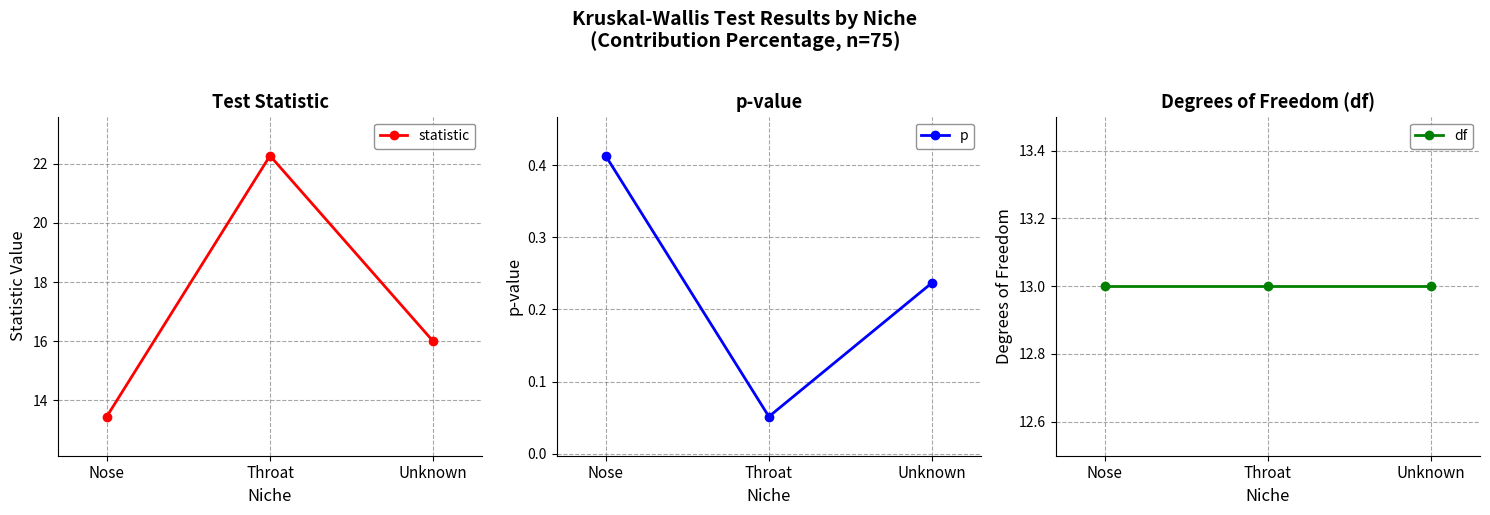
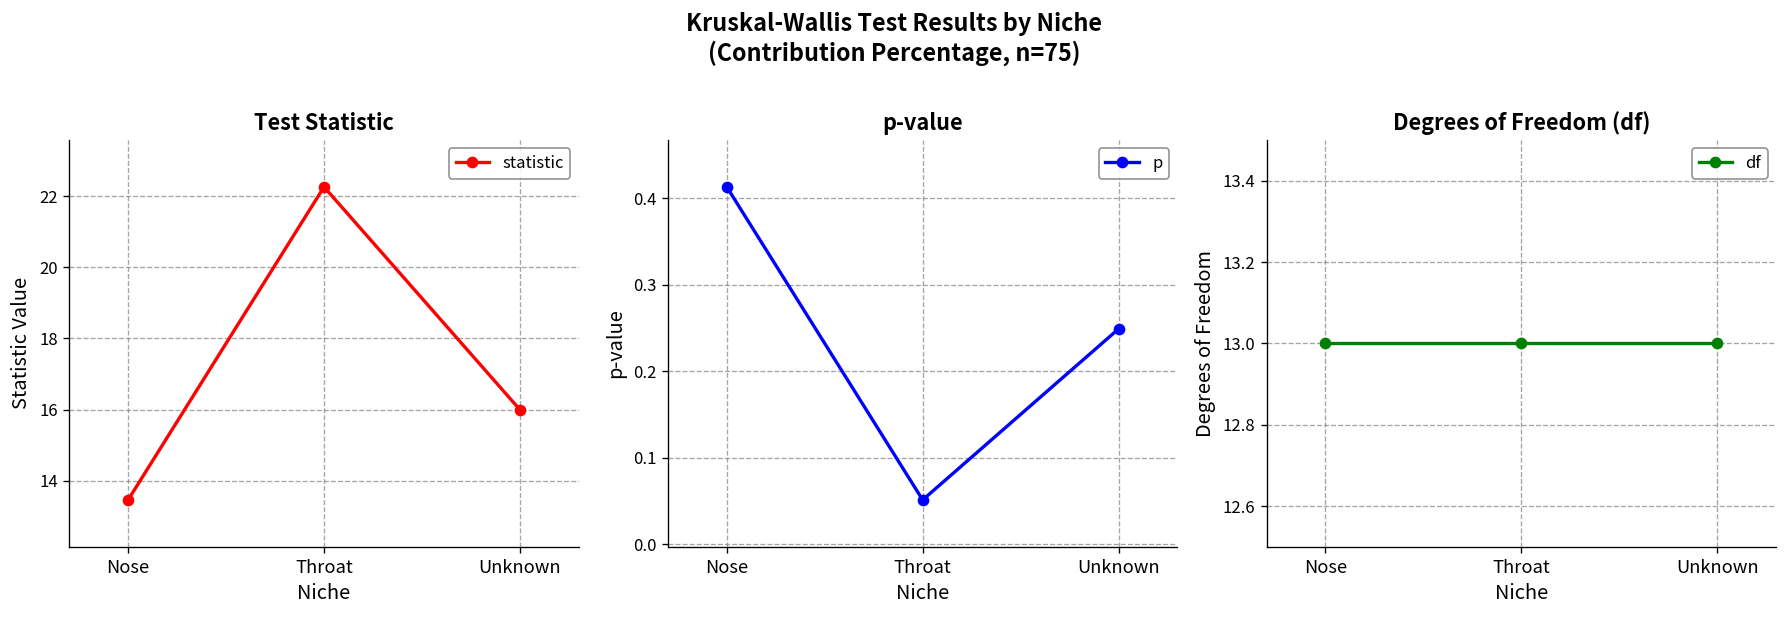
  {
    "Test Statistic": {
      "Nose": 13.5,
      "Throat": 22.3,
      "Unknown": 16.0
    },
    "p-value": {
      "Nose": 0.41,
      "Throat": 0.05,
-     "Unknown": 0.24
+     "Unknown": 0.25
    },
    "Degrees of Freedom (df)": {
      "Nose": 13.00,
      "Throat": 13.00,
      "Unknown": 13.00
    }
  }
